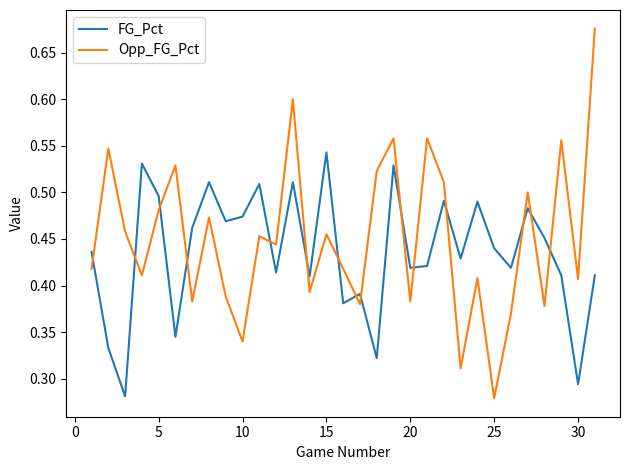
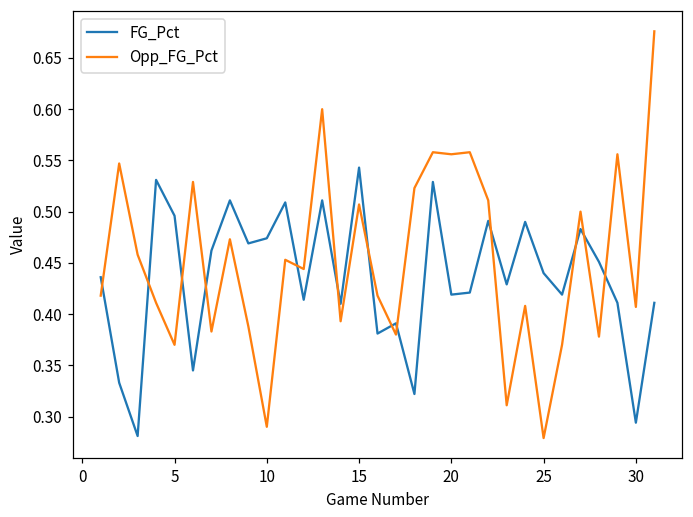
  {
    "FG_Pct": {
      "5": 0.50,
      "10": 0.47,
      "15": 0.54,
      "20": 0.42,
      "25": 0.44,
      "30": 0.29
    },
    "Opp_FG_Pct": {
-     "5": 0.48,
-     "10": 0.34,
-     "15": 0.46,
-     "20": 0.38,
+     "5": 0.37,
+     "10": 0.29,
+     "15": 0.51,
+     "20": 0.56,
      "25": 0.28,
      "30": 0.41
    }
  }
